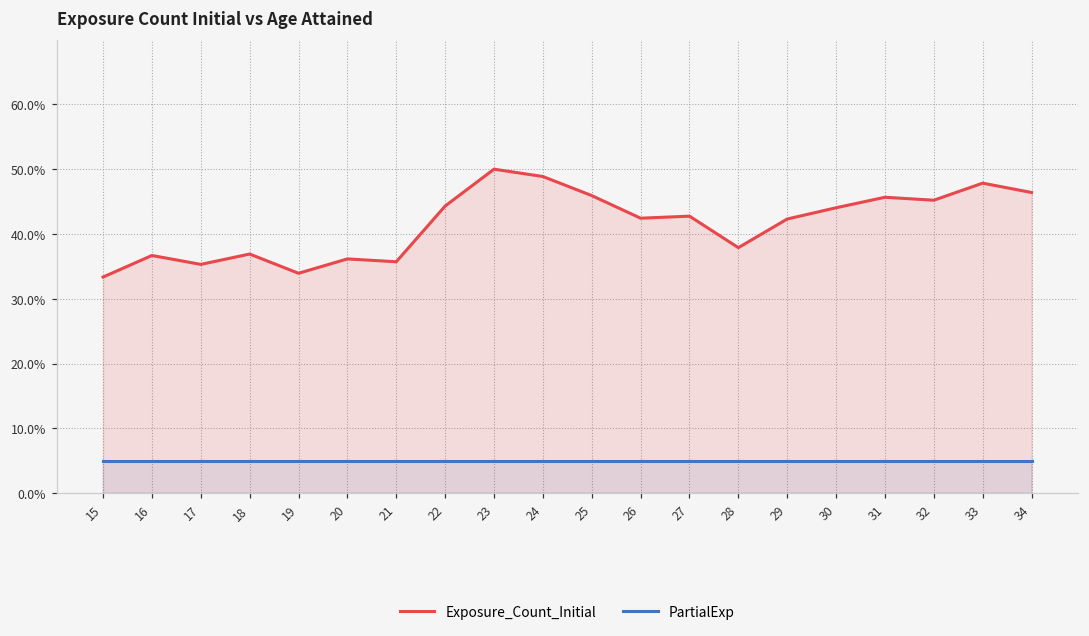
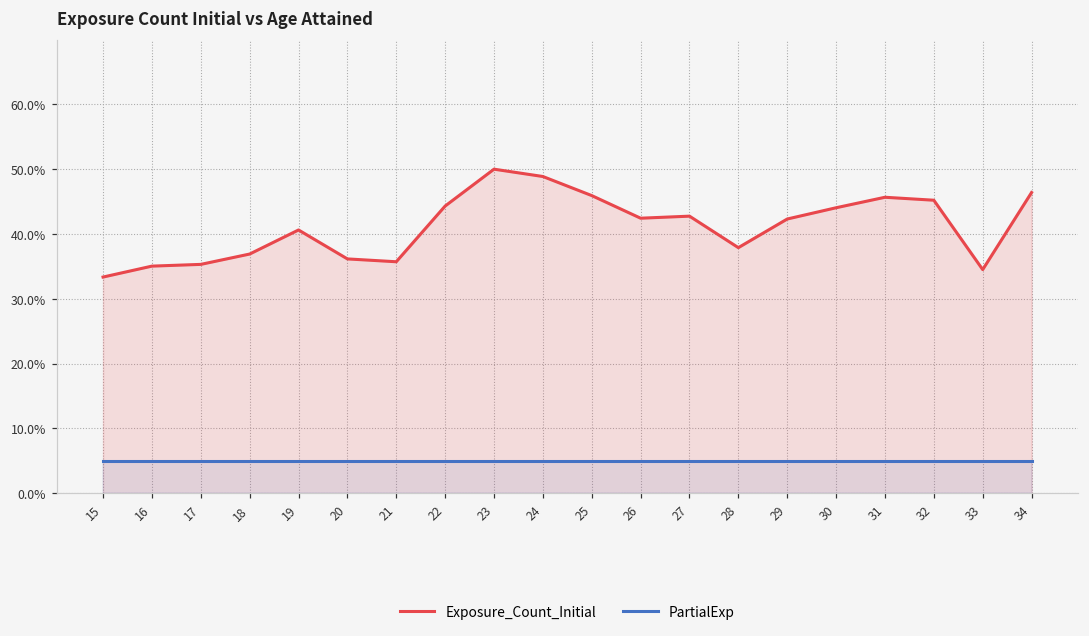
  {
    "Exposure_Count_Initial": {
      "15": "33%",
-     "16": "37%",
+     "16": "35%",
      "17": "35%",
      "18": "37%",
-     "19": "34%",
+     "19": "41%",
      "20": "36%",
      "21": "36%",
      "22": "44%",
      "23": "50%",
      "24": "49%",
      "25": "46%",
      "26": "42%",
      "27": "43%",
      "28": "38%",
      "29": "42%",
      "30": "44%",
      "31": "46%",
      "32": "45%",
-     "33": "48%",
+     "33": "34%",
      "34": "46%"
    },
    "PartialExp": {
      "15": "5%",
      "16": "5%",
      "17": "5%",
      "18": "5%",
      "19": "5%",
      "20": "5%",
      "21": "5%",
      "22": "5%",
      "23": "5%",
      "24": "5%",
      "25": "5%",
      "26": "5%",
      "27": "5%",
      "28": "5%",
      "29": "5%",
      "30": "5%",
      "31": "5%",
      "32": "5%",
      "33": "5%",
      "34": "5%"
    }
  }
